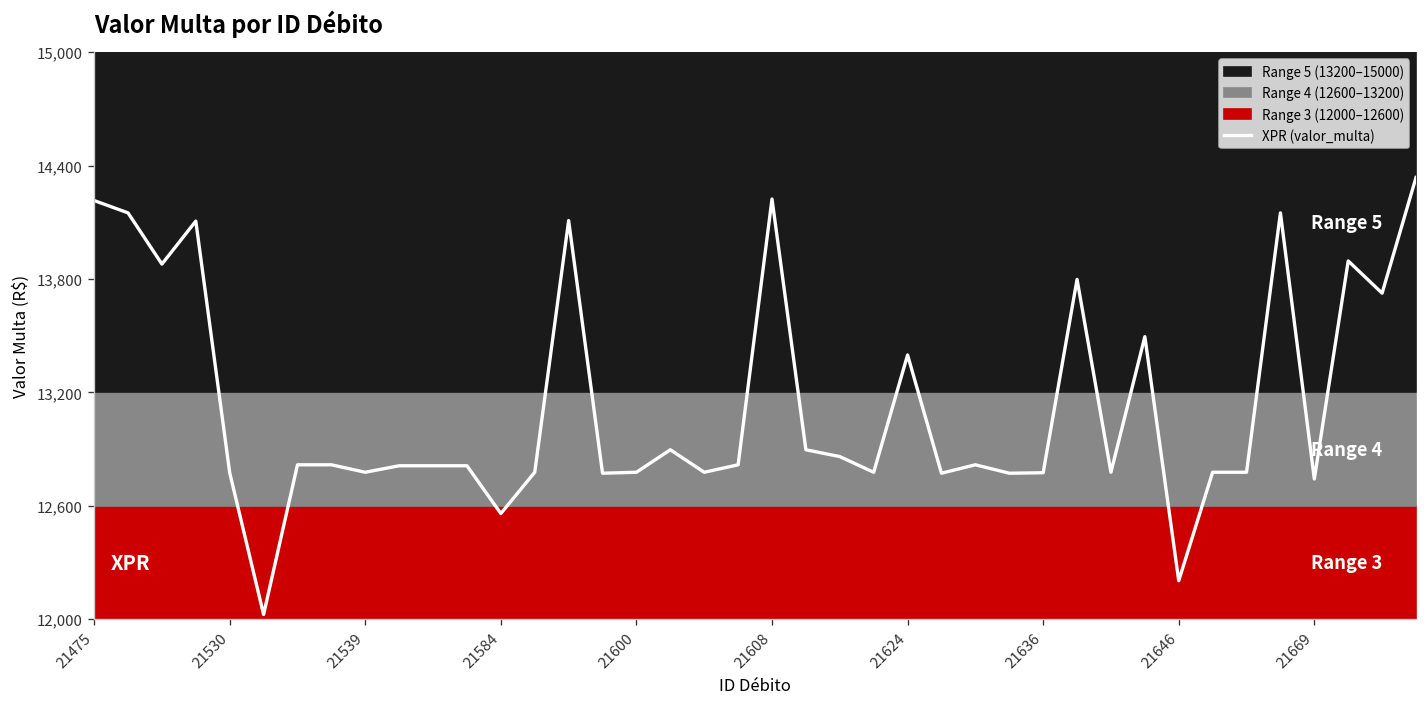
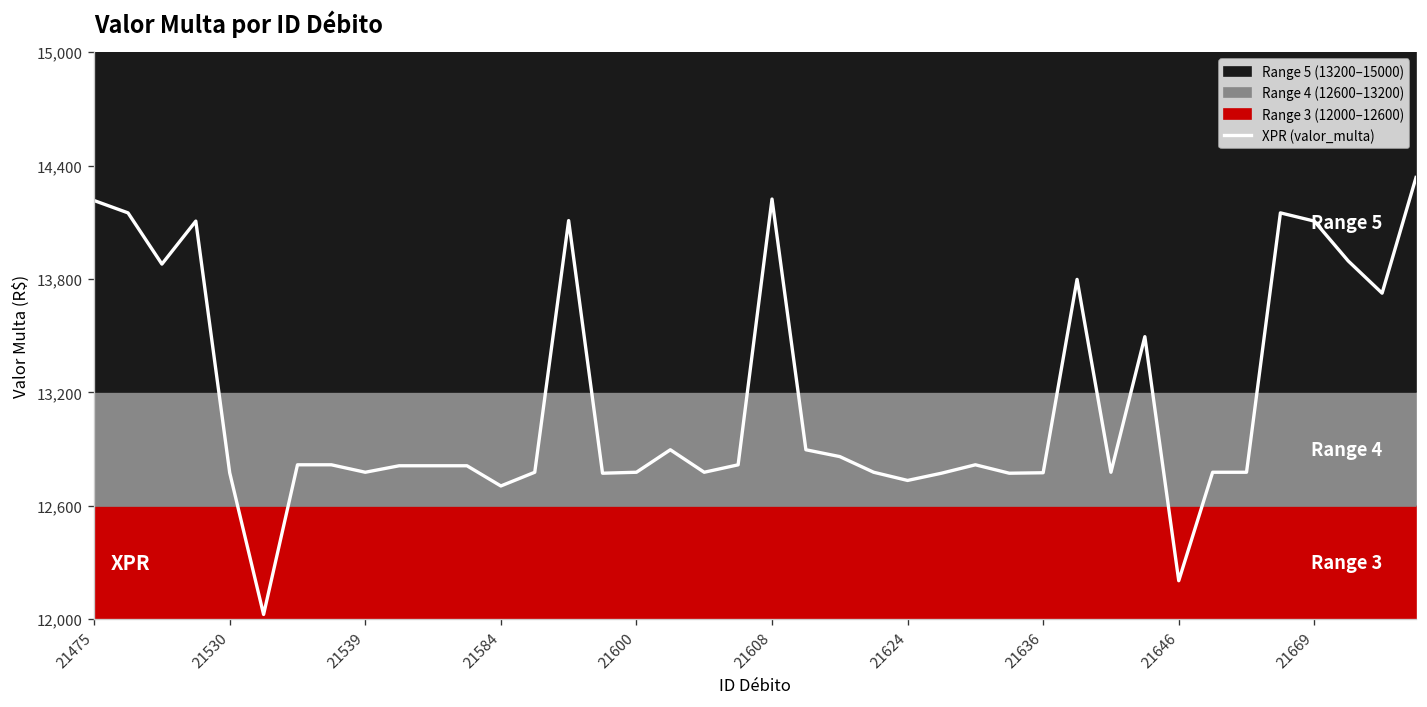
  {
    "XPR (valor_multa)": {
      "21475": "14,220",
      "21530": "12,770",
      "21539": "12,780",
-     "21584": "12,560",
+     "21584": "12,700",
      "21600": "12,780",
      "21608": "14,220",
-     "21624": "13,400",
+     "21624": "12,730",
      "21636": "12,770",
      "21646": "12,200",
-     "21669": "12,740"
+     "21669": "14,110"
    }
  }
